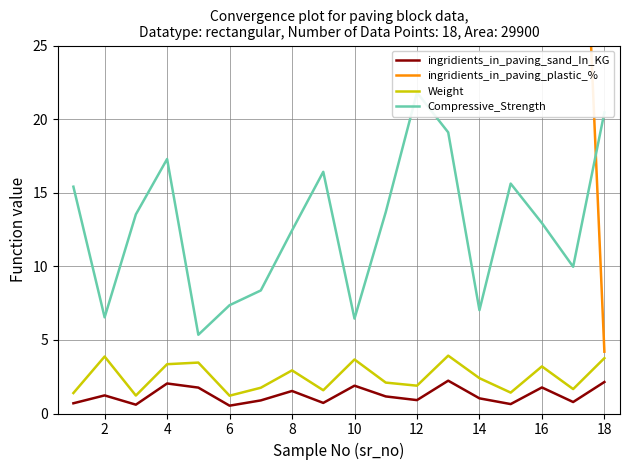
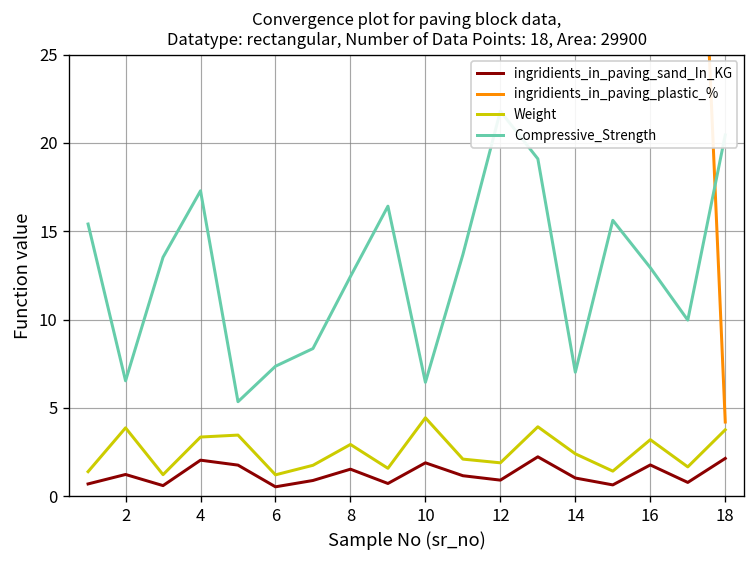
  {
    "ingridients_in_paving_sand_In_KG": {
      "2": 1.2,
      "4": 2.0,
      "6": 0.5,
      "8": 1.5,
      "10": 1.9,
      "12": 0.9,
      "14": 1.0,
      "16": 1.8,
      "18": 2.1
    },
    "ingridients_in_paving_plastic_%": {
      "18": 4.2
    },
    "Weight": {
      "2": 3.9,
      "4": 3.4,
      "6": 1.2,
      "8": 2.9,
-     "10": 3.7,
+     "10": 4.4,
      "12": 1.9,
      "14": 2.4,
      "16": 3.2,
      "18": 3.8
    },
    "Compressive_Strength": {
      "2": 6.5,
      "4": 17.3,
      "6": 7.4,
      "8": 12.4,
      "10": 6.5,
      "14": 7.0,
      "16": 12.9
    }
  }
